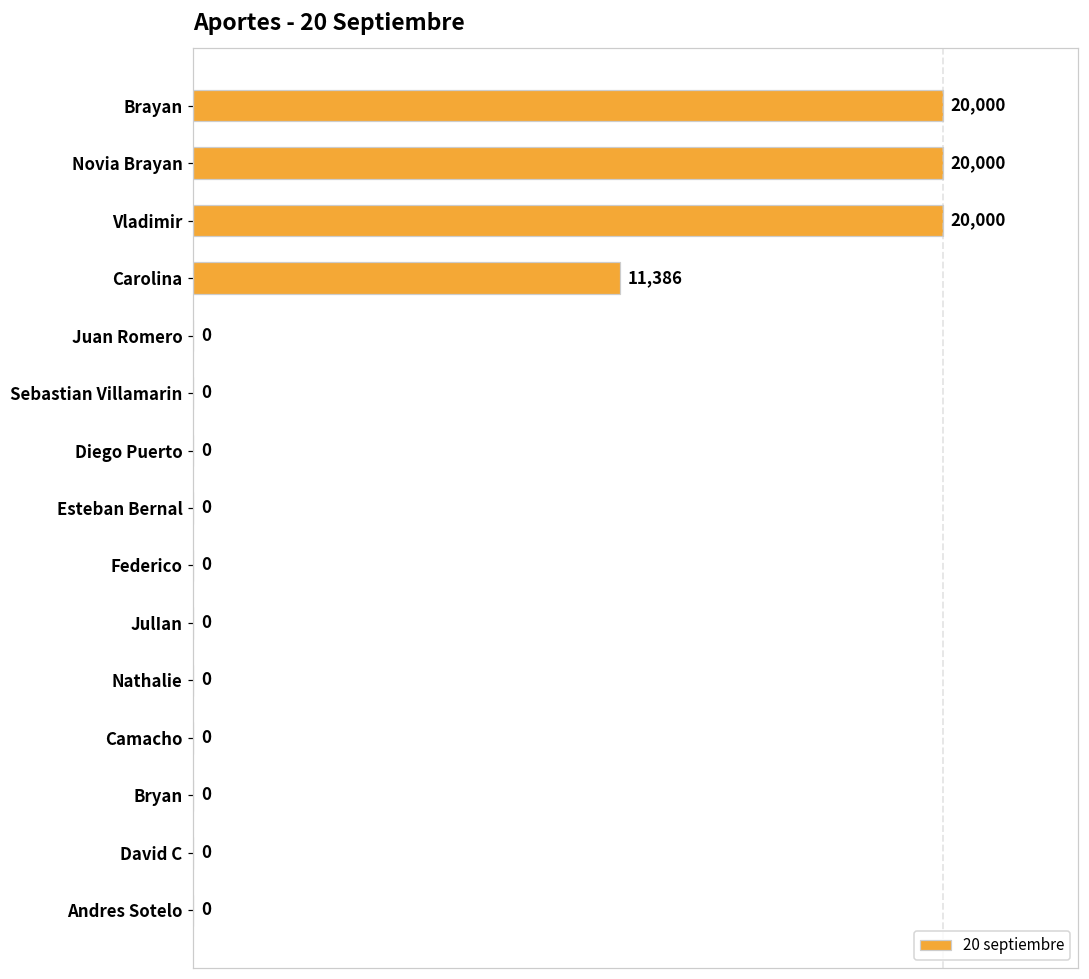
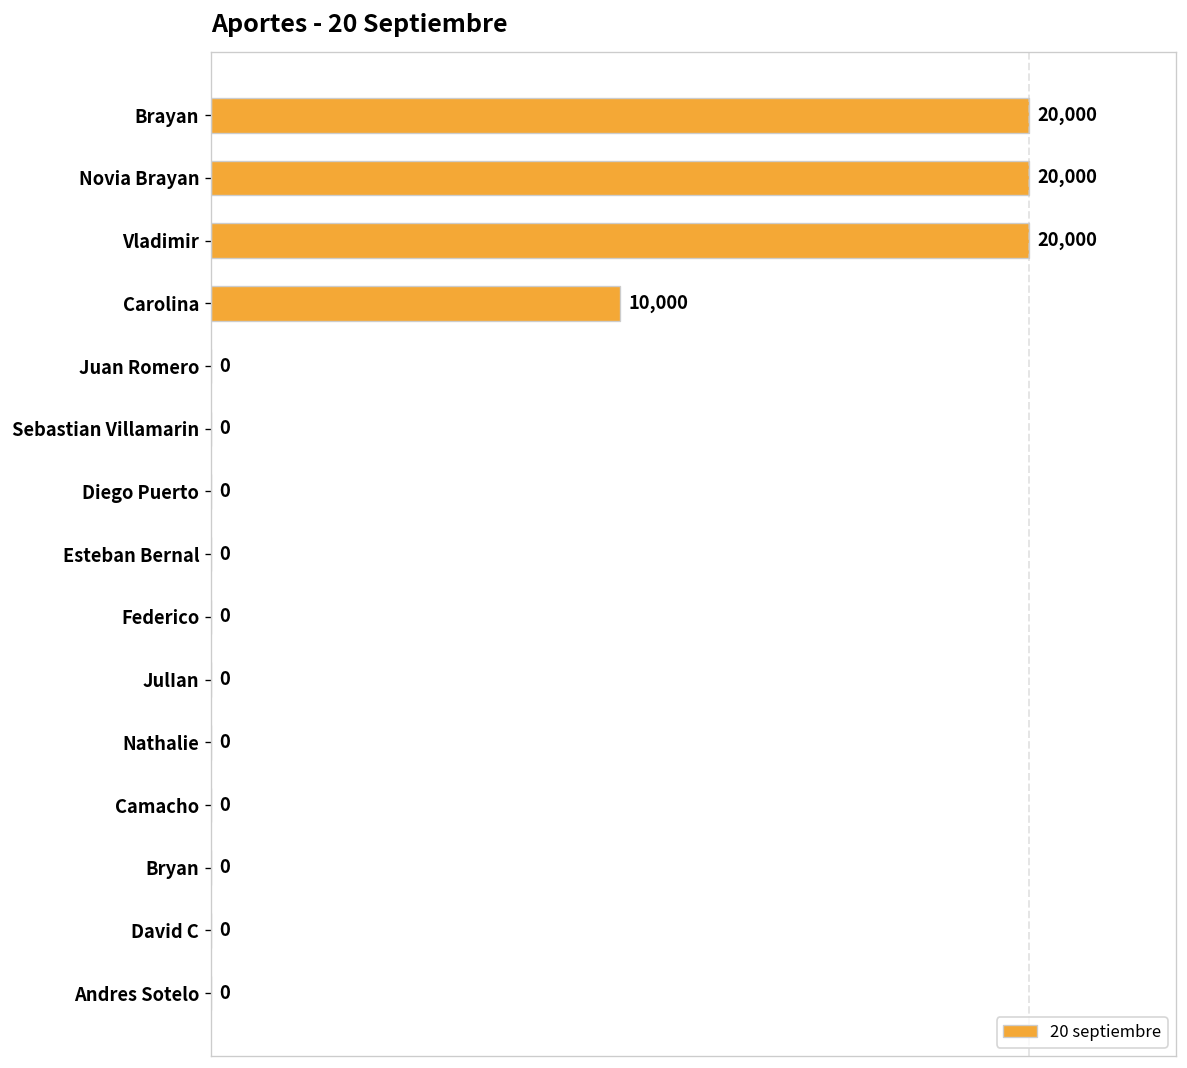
  {
    "Brayan": "20,000",
    "Novia Brayan": "20,000",
    "Vladimir": "20,000",
-   "Carolina": "11,386",
+   "Carolina": "10,000",
    "Juan Romero": "0",
    "Sebastian Villamarin": "0",
    "Diego Puerto": "0",
    "Esteban Bernal": "0",
    "Federico": "0",
    "JulIan": "0",
    "Nathalie": "0",
    "Camacho": "0",
    "Bryan": "0",
    "David C": "0",
    "Andres Sotelo": "0"
  }
